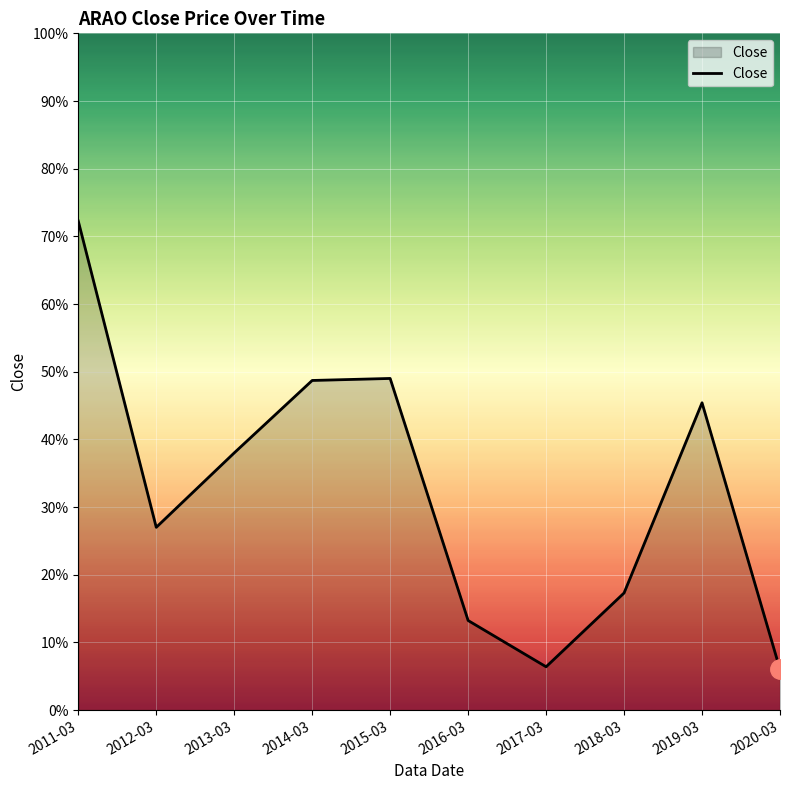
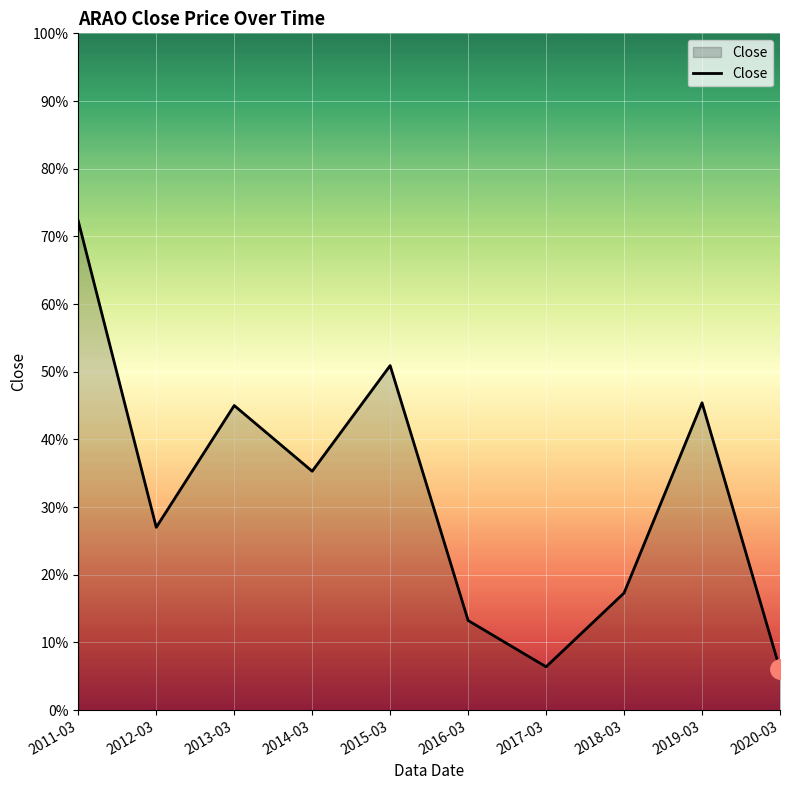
  {
    "Close": {
      "2011-03": "72%",
      "2012-03": "27%",
-     "2013-03": "38%",
-     "2014-03": "49%",
-     "2015-03": "49%",
+     "2013-03": "45%",
+     "2014-03": "35%",
+     "2015-03": "51%",
      "2016-03": "13%",
      "2017-03": "6%",
      "2018-03": "17%",
      "2019-03": "45%"
    }
  }
